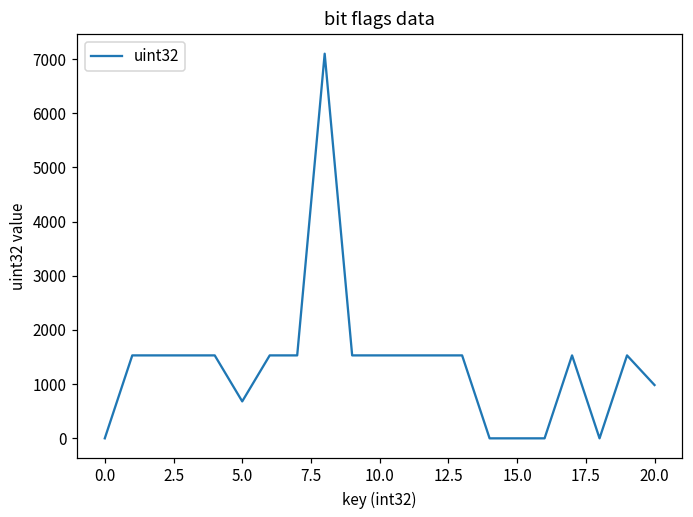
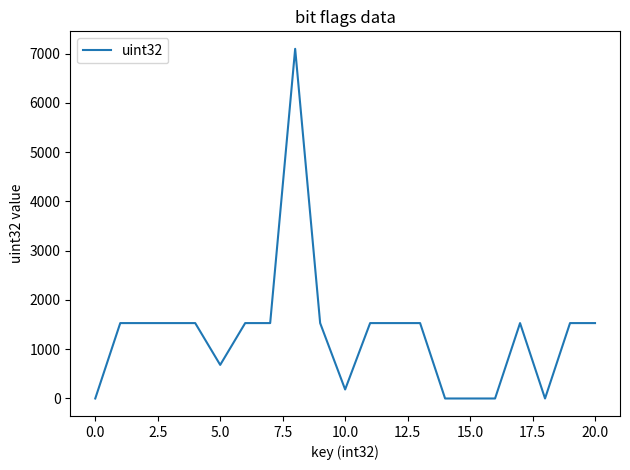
  {
    "0.0": 0,
    "5.0": 700,
-   "10.0": 1500,
+   "10.0": 200,
    "15.0": 0,
-   "20.0": 1000
+   "20.0": 1500
  }
